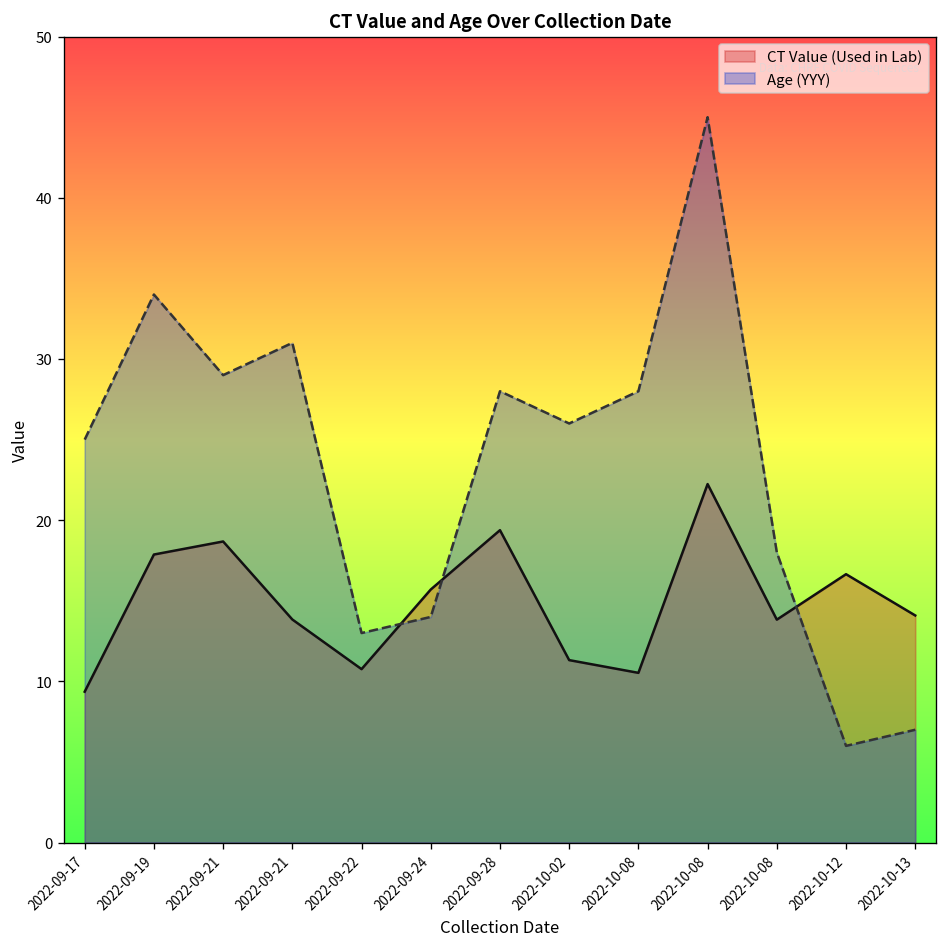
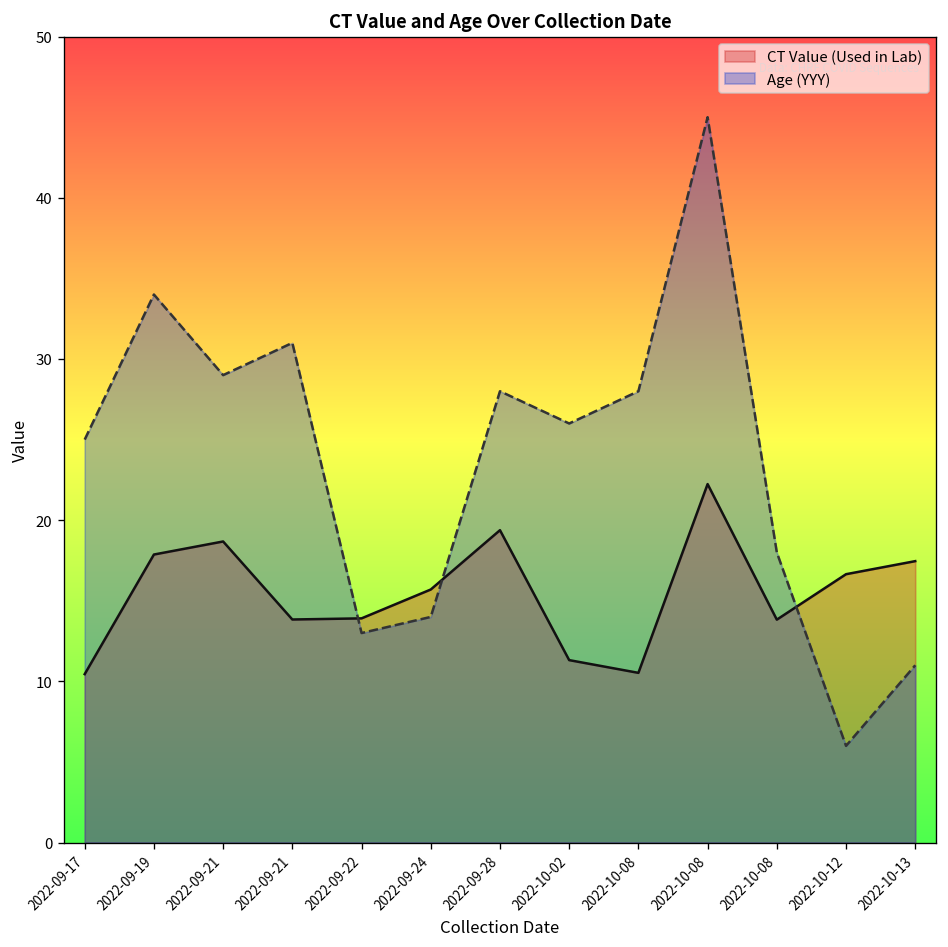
  {
    "CT Value (Used in Lab)": {
-     "2022-09-17": 9.4,
+     "2022-09-17": 10.5,
      "2022-09-19": 17.9,
-     "2022-09-22": 10.8,
+     "2022-09-22": 13.9,
      "2022-09-24": 15.7,
      "2022-09-28": 19.4,
      "2022-10-02": 11.3,
      "2022-10-12": 16.7,
-     "2022-10-13": 14.1
+     "2022-10-13": 17.5
    },
    "Age (YYY)": {
      "2022-09-17": 25,
      "2022-09-19": 34,
      "2022-09-22": 13,
      "2022-09-24": 14,
      "2022-09-28": 28,
      "2022-10-02": 26,
      "2022-10-12": 6,
-     "2022-10-13": 7
+     "2022-10-13": 11
    }
  }
